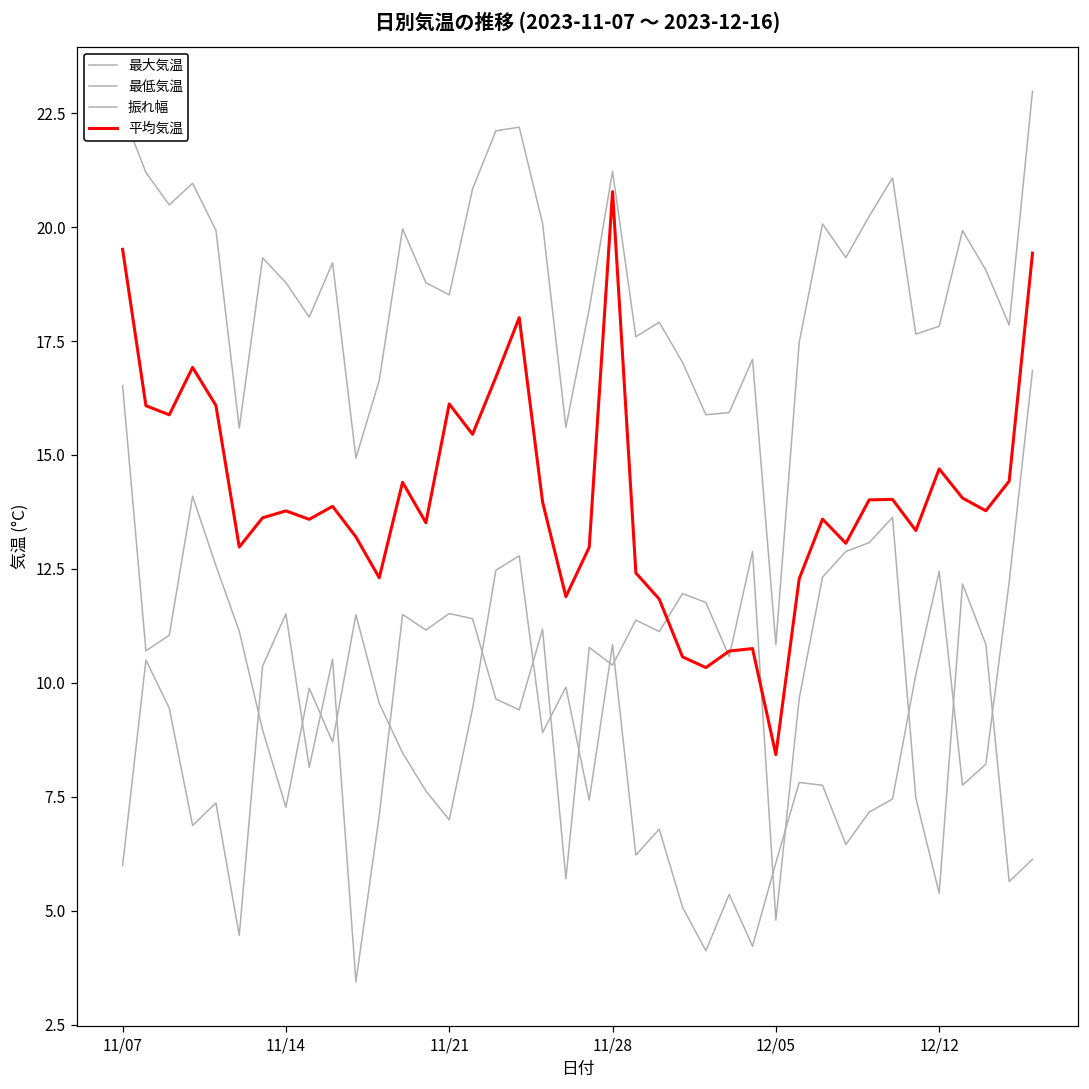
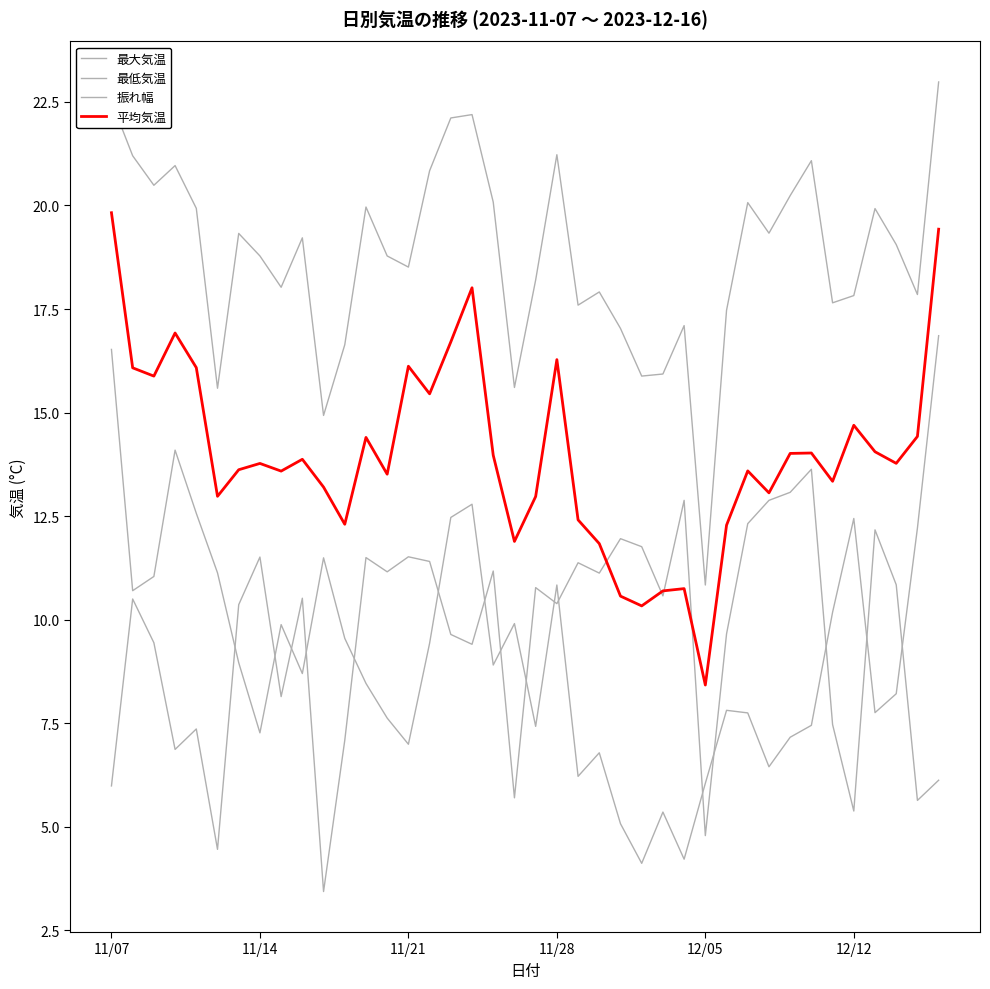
  {
    "平均気温": {
-     "11/07": 19.5,
+     "11/07": 19.8,
      "11/14": 13.8,
      "11/21": 16.1,
-     "11/28": 20.8,
+     "11/28": 16.3,
      "12/05": 8.4,
      "12/12": 14.7
    }
  }
